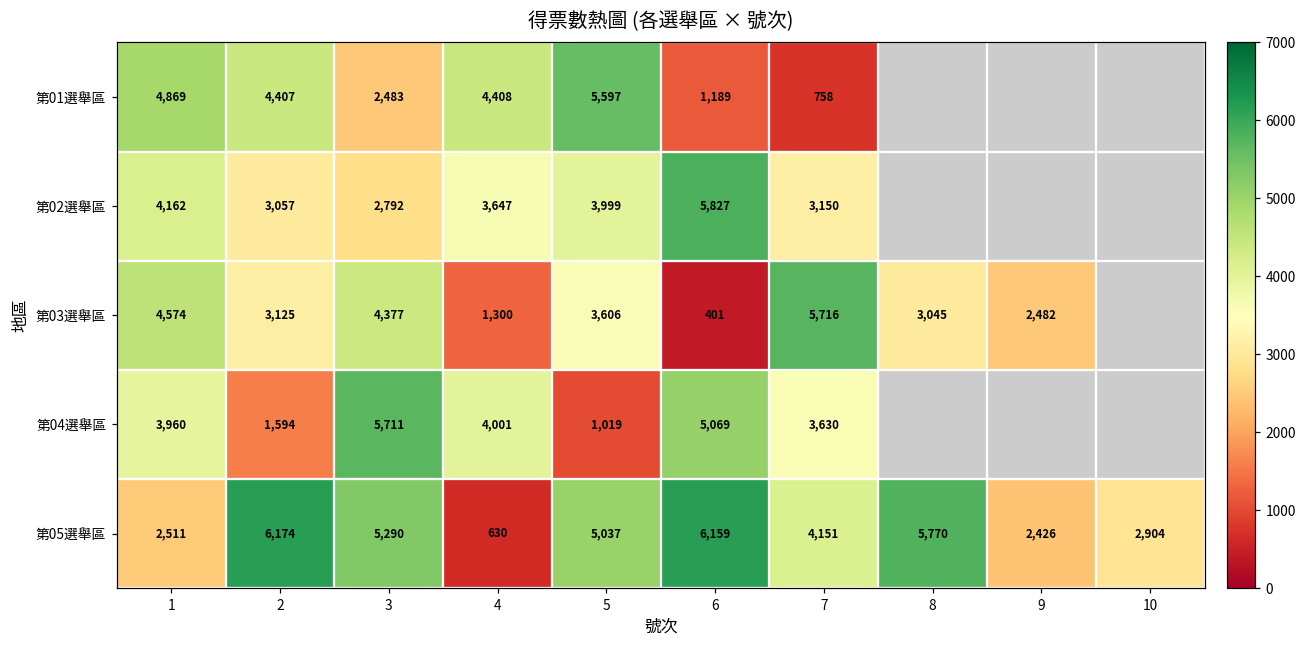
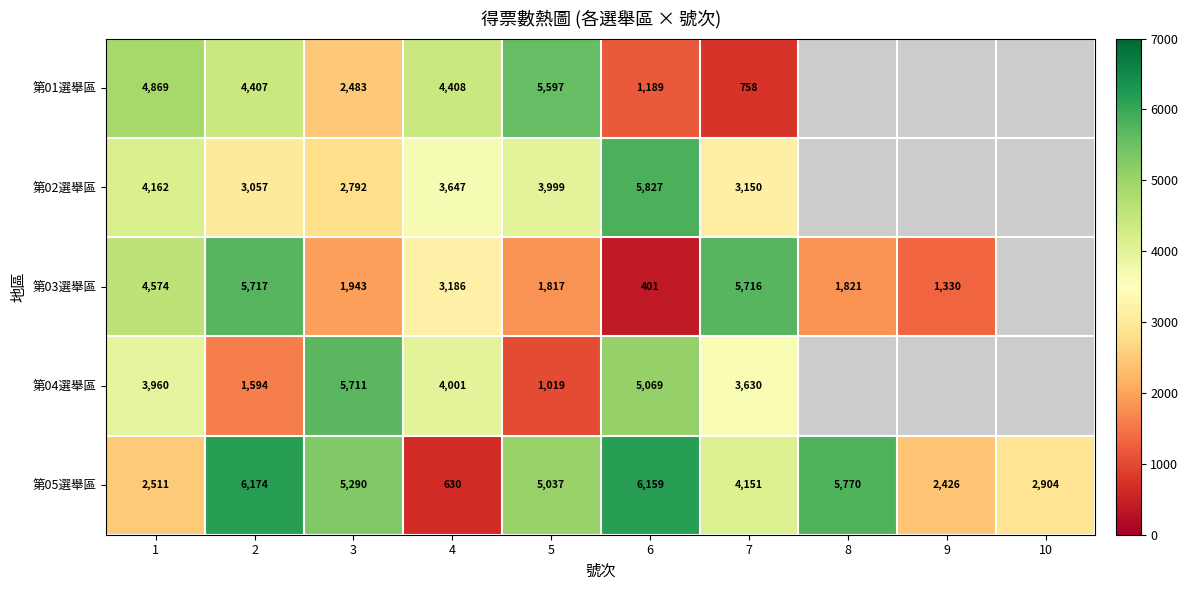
  {
    "第01選舉區": {
      "1": "4,869",
      "2": "4,407",
      "3": "2,483",
      "4": "4,408",
      "5": "5,597",
      "6": "1,189",
      "7": "758"
    },
    "第02選舉區": {
      "1": "4,162",
      "2": "3,057",
      "3": "2,792",
      "4": "3,647",
      "5": "3,999",
      "6": "5,827",
      "7": "3,150"
    },
    "第03選舉區": {
      "1": "4,574",
-     "2": "3,125",
-     "3": "4,377",
-     "4": "1,300",
-     "5": "3,606",
+     "2": "5,717",
+     "3": "1,943",
+     "4": "3,186",
+     "5": "1,817",
      "6": "401",
      "7": "5,716",
-     "8": "3,045",
-     "9": "2,482"
+     "8": "1,821",
+     "9": "1,330"
    },
    "第04選舉區": {
      "1": "3,960",
      "2": "1,594",
      "3": "5,711",
      "4": "4,001",
      "5": "1,019",
      "6": "5,069",
      "7": "3,630"
    },
    "第05選舉區": {
      "1": "2,511",
      "2": "6,174",
      "3": "5,290",
      "4": "630",
      "5": "5,037",
      "6": "6,159",
      "7": "4,151",
      "8": "5,770",
      "9": "2,426",
      "10": "2,904"
    }
  }
